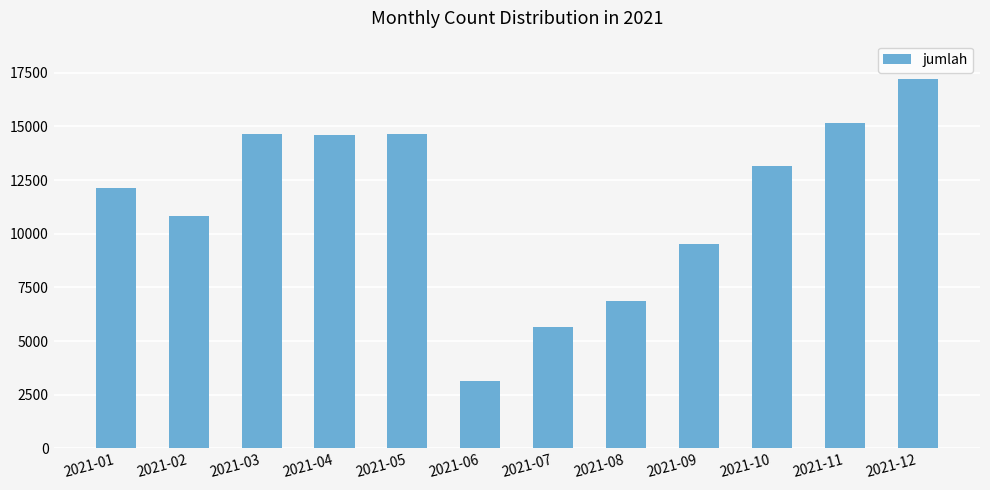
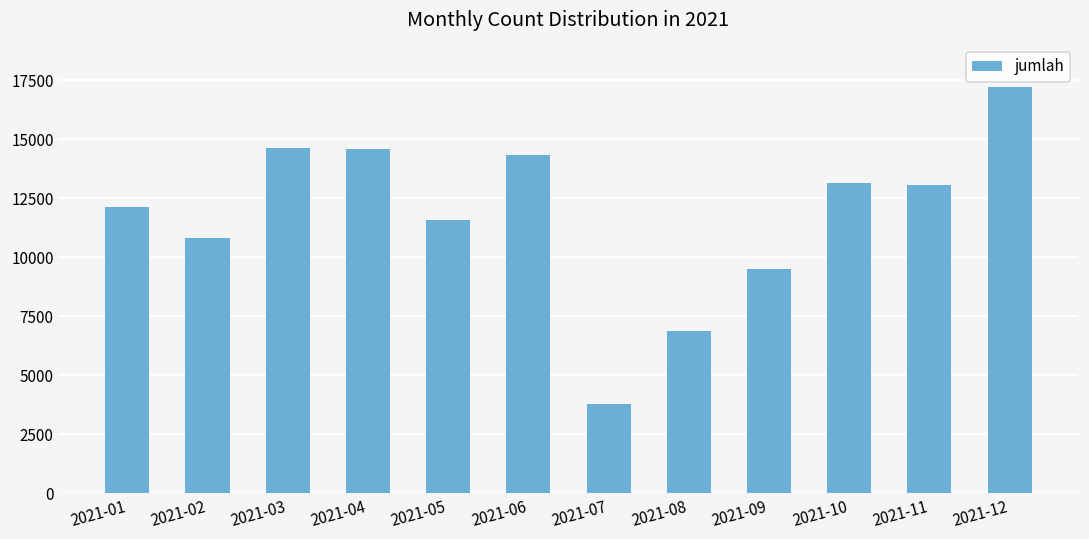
  {
    "2021-01": 12100,
    "2021-02": 10800,
    "2021-03": 14600,
    "2021-04": 14600,
-   "2021-05": 14600,
-   "2021-06": 3100,
-   "2021-07": 5600,
+   "2021-05": 11600,
+   "2021-06": 14300,
+   "2021-07": 3800,
    "2021-08": 6900,
    "2021-09": 9500,
    "2021-10": 13100,
-   "2021-11": 15200,
+   "2021-11": 13100,
    "2021-12": 17200
  }
